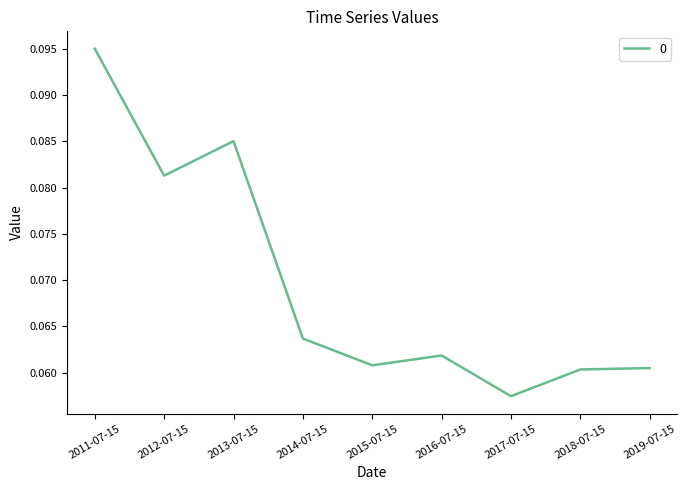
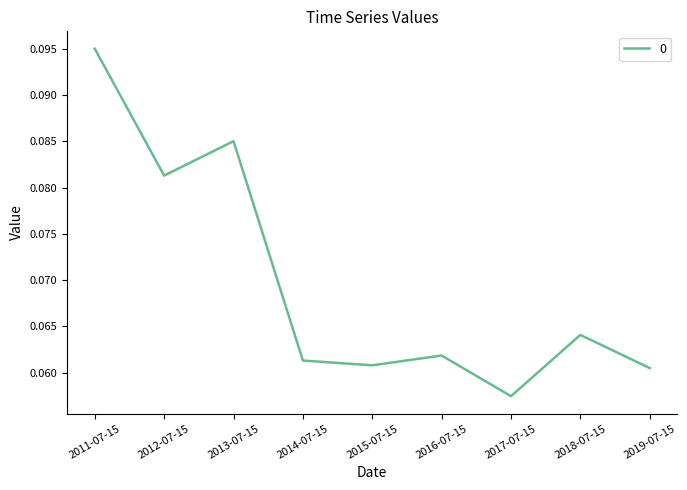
  {
    "2011-07-15": 0.095,
    "2012-07-15": 0.081,
    "2013-07-15": 0.085,
-   "2014-07-15": 0.064,
+   "2014-07-15": 0.061,
    "2015-07-15": 0.061,
    "2016-07-15": 0.062,
    "2017-07-15": 0.057,
-   "2018-07-15": 0.060,
+   "2018-07-15": 0.064,
    "2019-07-15": 0.060
  }
